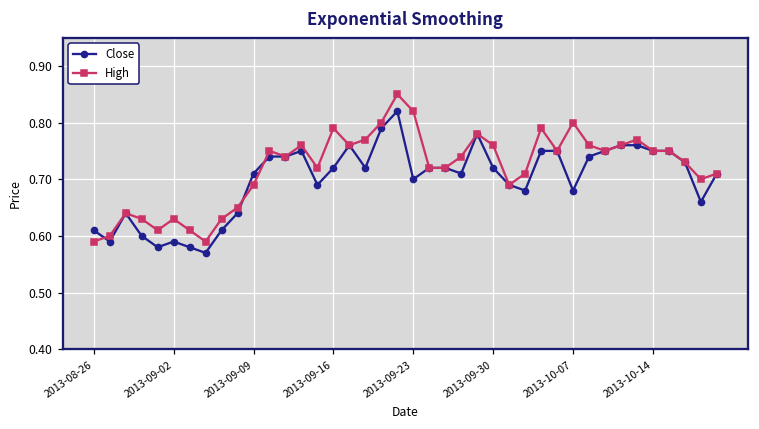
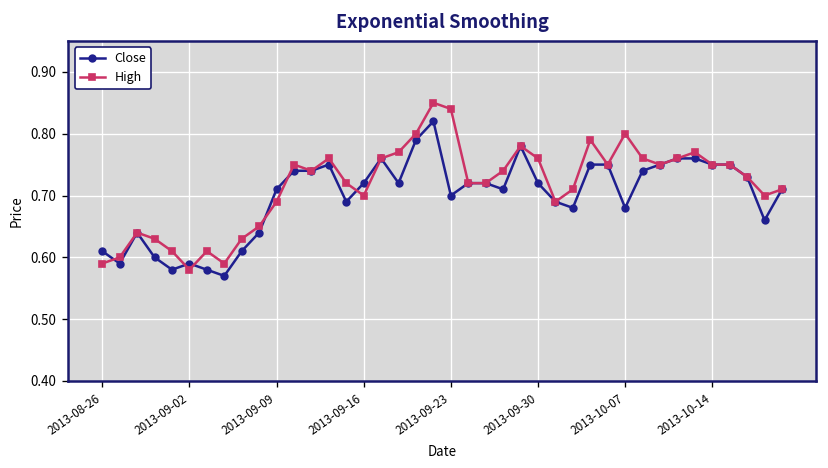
  {
    "Close": {
      "2013-08-26": 0.61,
      "2013-09-02": 0.59,
      "2013-09-09": 0.71,
      "2013-09-16": 0.72,
      "2013-09-23": 0.70,
      "2013-09-30": 0.72,
      "2013-10-07": 0.68
    },
    "High": {
      "2013-08-26": 0.59,
-     "2013-09-02": 0.63,
+     "2013-09-02": 0.58,
      "2013-09-09": 0.69,
-     "2013-09-16": 0.79,
-     "2013-09-23": 0.82,
+     "2013-09-16": 0.70,
+     "2013-09-23": 0.84,
      "2013-09-30": 0.76,
      "2013-10-07": 0.80
    }
  }
